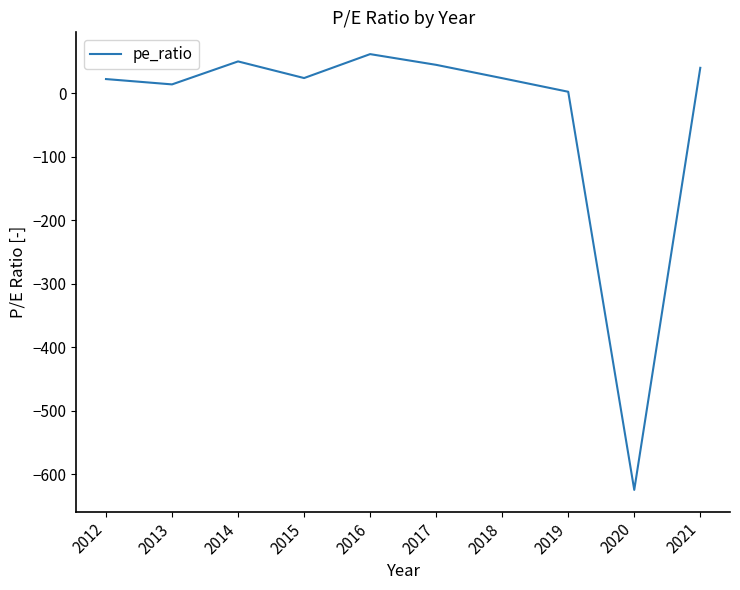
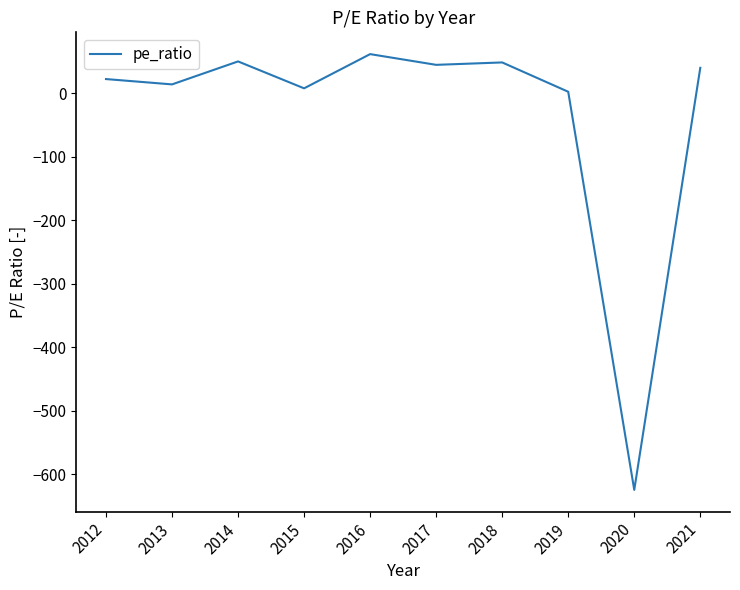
  {
    "2012": 20,
    "2013": 10,
    "2014": 50,
-   "2015": 20,
+   "2015": 10,
    "2016": 60,
    "2017": 40,
-   "2018": 20,
+   "2018": 50,
    "2019": 0,
    "2020": -630,
    "2021": 40
  }
